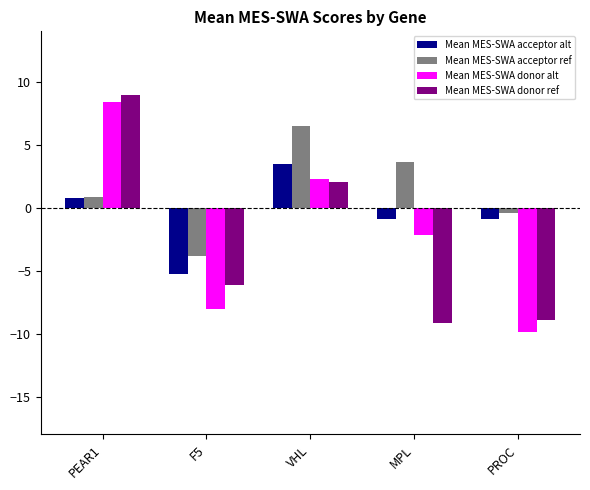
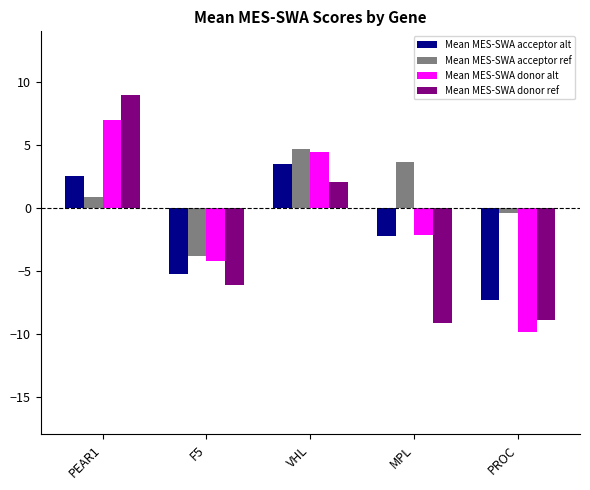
  {
    "Mean MES-SWA acceptor alt": {
-     "PEAR1": 0.8,
+     "PEAR1": 2.5,
      "F5": -5.3,
      "VHL": 3.5,
-     "MPL": -0.9,
-     "PROC": -0.9
+     "MPL": -2.2,
+     "PROC": -7.3
    },
    "Mean MES-SWA acceptor ref": {
      "PEAR1": 0.8,
      "F5": -3.8,
-     "VHL": 6.5,
+     "VHL": 4.6,
      "MPL": 3.6,
      "PROC": -0.4
    },
    "Mean MES-SWA donor alt": {
-     "PEAR1": 8.4,
-     "F5": -8.0,
-     "VHL": 2.2,
+     "PEAR1": 7.0,
+     "F5": -4.2,
+     "VHL": 4.4,
      "MPL": -2.2,
      "PROC": -9.8
    },
    "Mean MES-SWA donor ref": {
      "PEAR1": 8.9,
      "F5": -6.1,
      "VHL": 2.1,
      "MPL": -9.2,
      "PROC": -8.9
    }
  }
